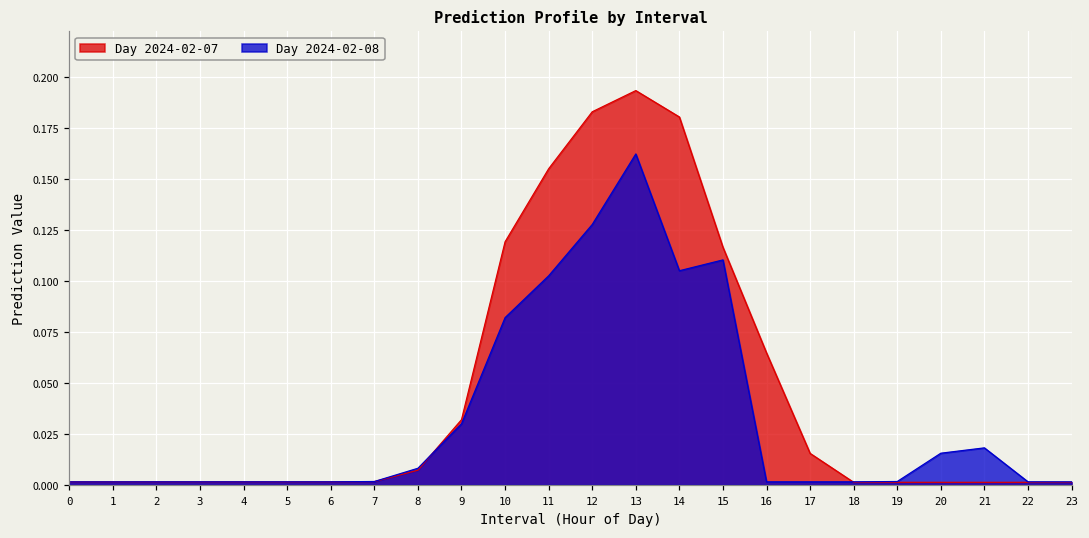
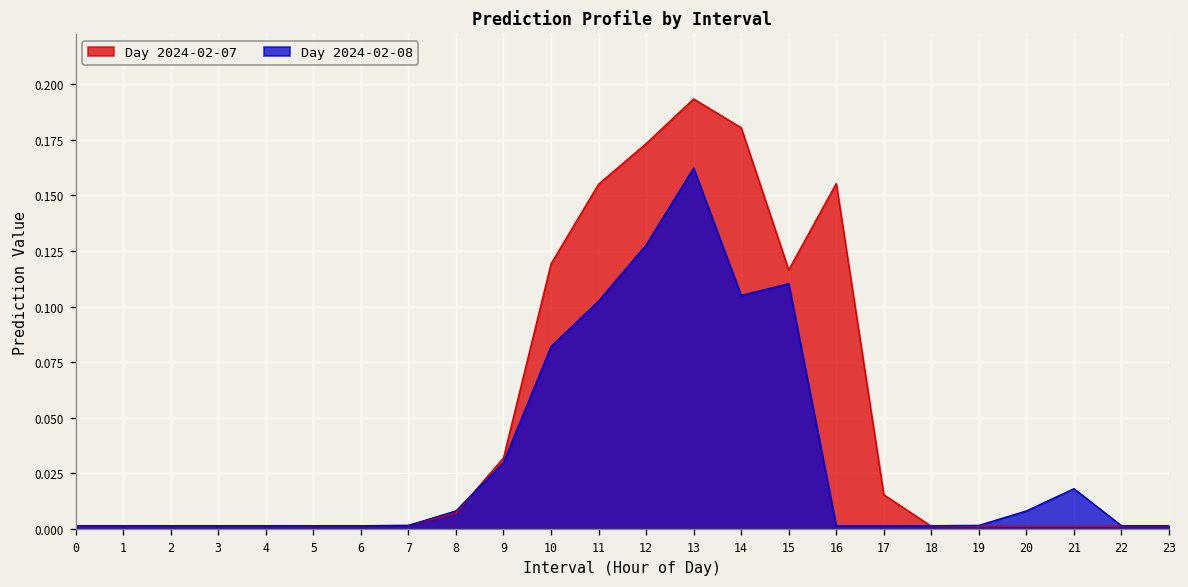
  {
    "Day 2024-02-07": {
      "9": 0.032,
      "10": 0.119,
      "11": 0.155,
-     "12": 0.183,
+     "12": 0.173,
      "13": 0.193,
      "14": 0.180,
      "15": 0.116,
-     "16": 0.065,
+     "16": 0.155,
      "17": 0.015,
      "20": 0.001,
      "21": 0.001
    },
    "Day 2024-02-08": {
      "9": 0.030,
      "10": 0.082,
      "11": 0.102,
      "12": 0.128,
      "13": 0.162,
      "14": 0.105,
      "15": 0.110,
      "16": 0.002,
      "17": 0.002,
-     "20": 0.016,
+     "20": 0.008,
      "21": 0.018
    }
  }
